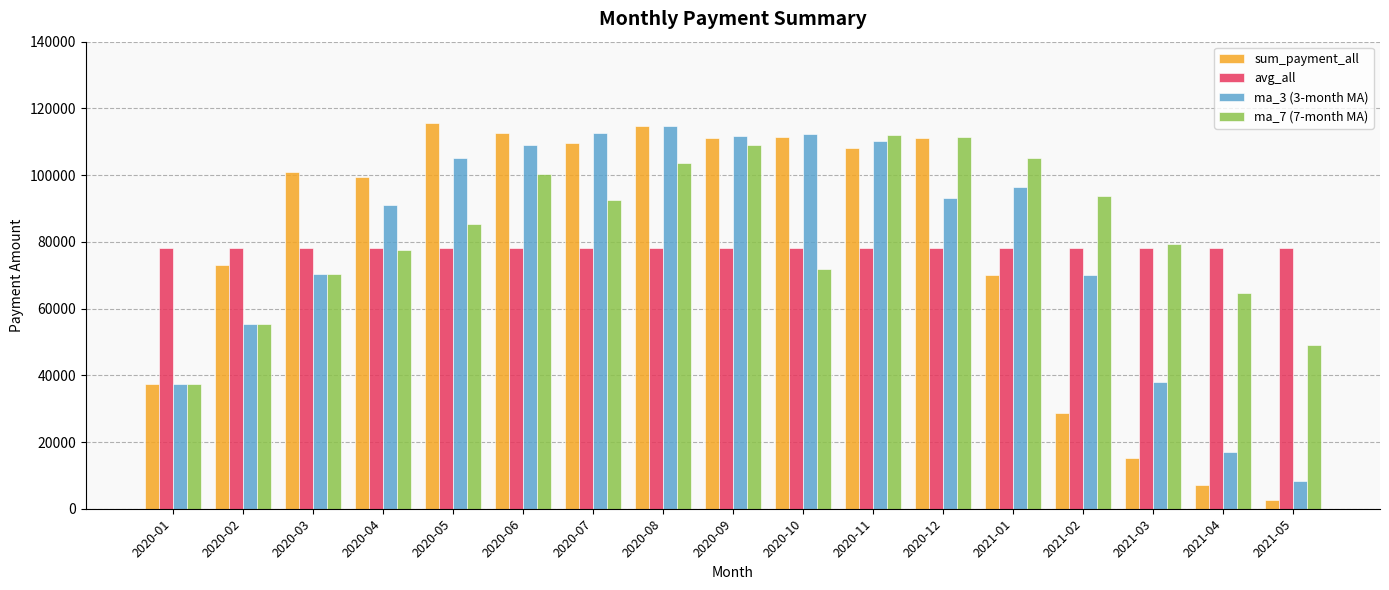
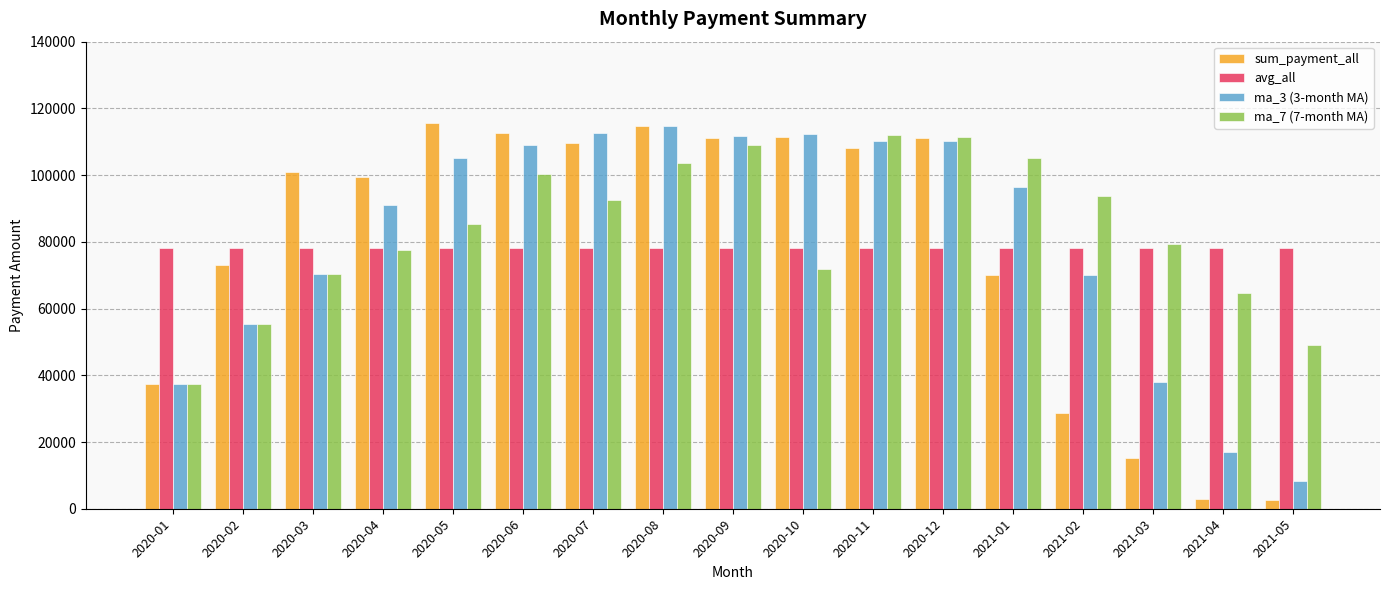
  {
    "sum_payment_all": {
      "2020-01": 37000,
      "2020-02": 73000,
      "2020-03": 101000,
      "2020-04": 99000,
      "2020-05": 116000,
      "2020-06": 113000,
      "2020-07": 110000,
      "2020-08": 115000,
      "2020-09": 111000,
      "2020-10": 111000,
      "2020-11": 108000,
      "2020-12": 111000,
      "2021-01": 70000,
      "2021-02": 29000,
      "2021-03": 15000,
-     "2021-04": 7000,
+     "2021-04": 3000,
      "2021-05": 3000
    },
    "avg_all": {
      "2020-01": 78000,
      "2020-02": 78000,
      "2020-03": 78000,
      "2020-04": 78000,
      "2020-05": 78000,
      "2020-06": 78000,
      "2020-07": 78000,
      "2020-08": 78000,
      "2020-09": 78000,
      "2020-10": 78000,
      "2020-11": 78000,
      "2020-12": 78000,
      "2021-01": 78000,
      "2021-02": 78000,
      "2021-03": 78000,
      "2021-04": 78000,
      "2021-05": 78000
    },
    "ma_3 (3-month MA)": {
      "2020-01": 37000,
      "2020-02": 55000,
      "2020-03": 70000,
      "2020-04": 91000,
      "2020-05": 105000,
      "2020-06": 109000,
      "2020-07": 113000,
      "2020-08": 115000,
      "2020-09": 112000,
      "2020-10": 112000,
      "2020-11": 110000,
-     "2020-12": 93000,
+     "2020-12": 110000,
      "2021-01": 97000,
      "2021-02": 70000,
      "2021-03": 38000,
      "2021-04": 17000,
      "2021-05": 8000
    },
    "ma_7 (7-month MA)": {
      "2020-01": 37000,
      "2020-02": 55000,
      "2020-03": 70000,
      "2020-04": 78000,
      "2020-05": 85000,
      "2020-06": 100000,
      "2020-07": 93000,
      "2020-08": 104000,
      "2020-09": 109000,
      "2020-10": 72000,
      "2020-11": 112000,
      "2020-12": 111000,
      "2021-01": 105000,
      "2021-02": 94000,
      "2021-03": 79000,
      "2021-04": 65000,
      "2021-05": 49000
    }
  }
